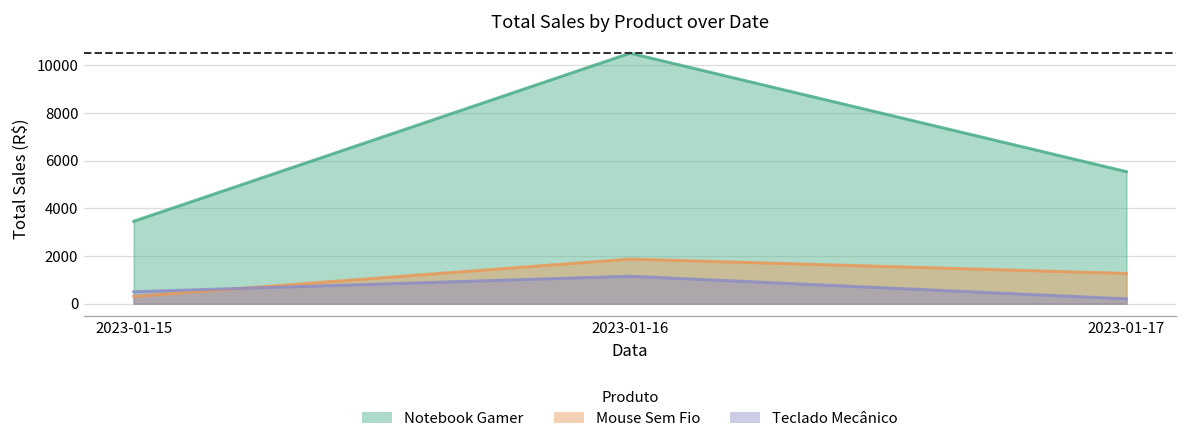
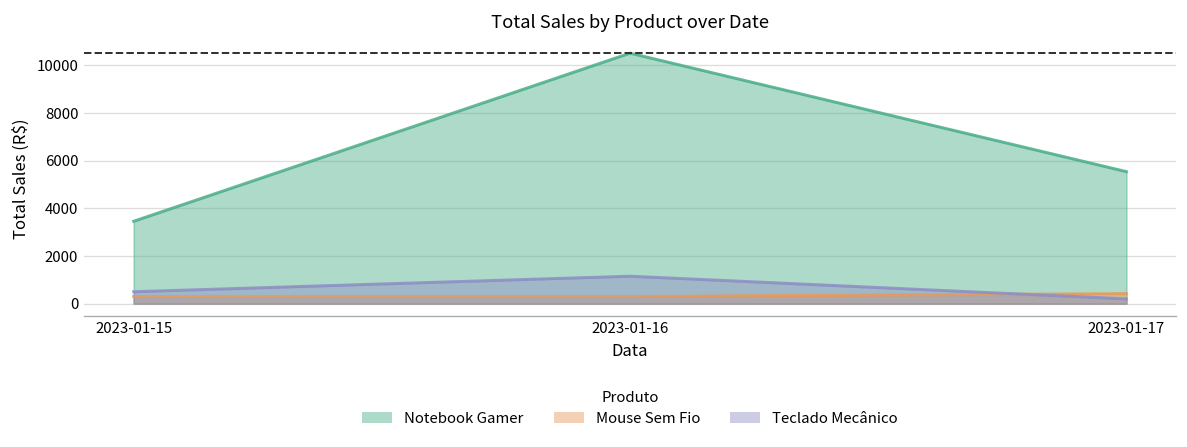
  {
    "Notebook Gamer": {
      "2023-01-15": 3500,
      "2023-01-16": 10500,
      "2023-01-17": 5500
    },
    "Mouse Sem Fio": {
      "2023-01-15": 300,
-     "2023-01-16": 1900,
-     "2023-01-17": 1300
+     "2023-01-16": 300,
+     "2023-01-17": 400
    },
    "Teclado Mecânico": {
      "2023-01-15": 500,
      "2023-01-16": 1200,
      "2023-01-17": 200
    }
  }
